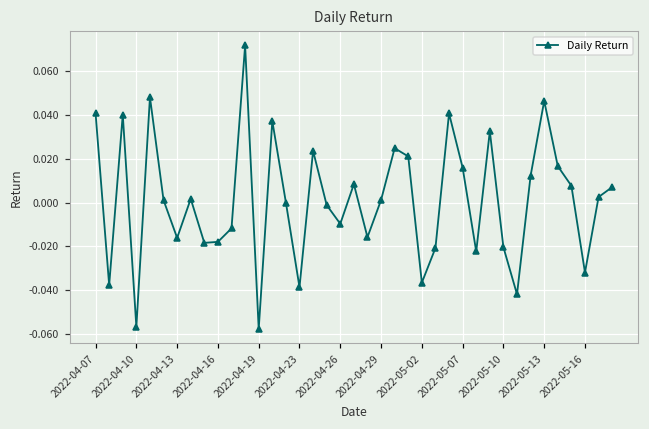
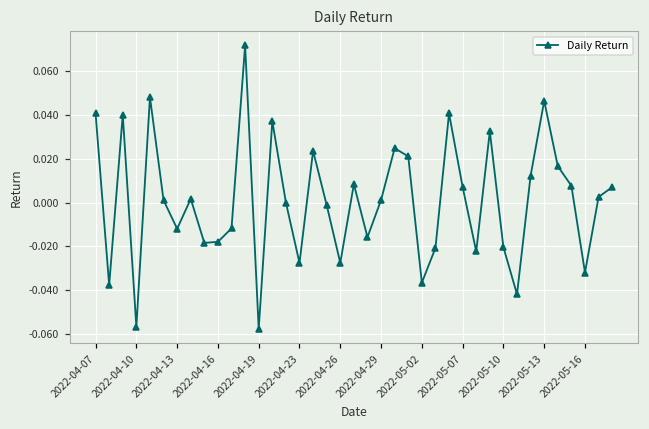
  {
    "2022-04-07": 0.041,
    "2022-04-10": -0.057,
-   "2022-04-13": -0.016,
+   "2022-04-13": -0.012,
    "2022-04-16": -0.018,
    "2022-04-19": -0.058,
-   "2022-04-23": -0.039,
-   "2022-04-26": -0.010,
+   "2022-04-23": -0.028,
+   "2022-04-26": -0.028,
    "2022-04-29": 0.001,
    "2022-05-02": -0.037,
-   "2022-05-07": 0.016,
+   "2022-05-07": 0.007,
    "2022-05-10": -0.020,
    "2022-05-13": 0.046,
    "2022-05-16": -0.032
  }
